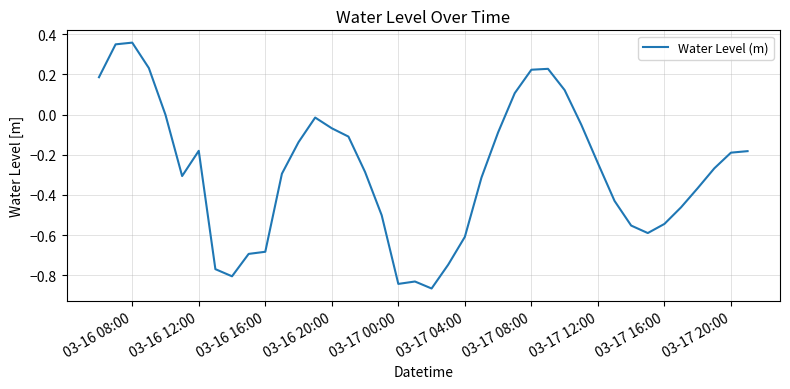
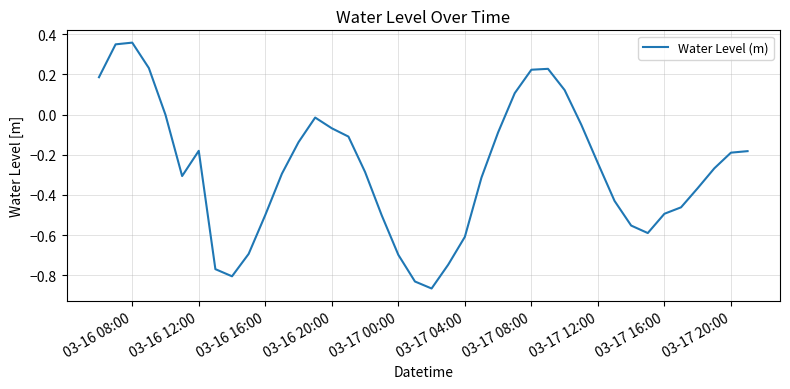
  {
    "03-16 08:00": 0.36,
    "03-16 12:00": -0.18,
-   "03-16 16:00": -0.68,
+   "03-16 16:00": -0.50,
    "03-16 20:00": -0.07,
-   "03-17 00:00": -0.84,
+   "03-17 00:00": -0.70,
    "03-17 04:00": -0.61,
    "03-17 08:00": 0.22,
    "03-17 12:00": -0.24,
-   "03-17 16:00": -0.54,
+   "03-17 16:00": -0.49,
    "03-17 20:00": -0.19
  }
